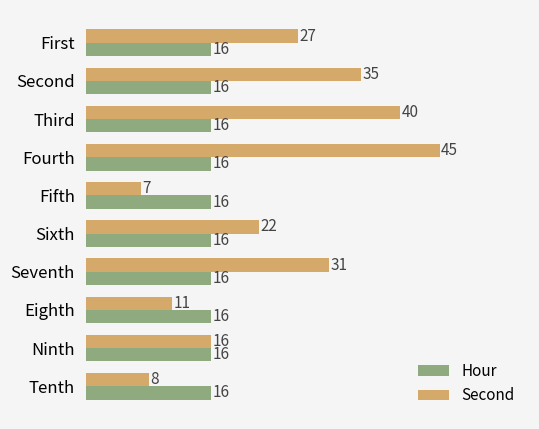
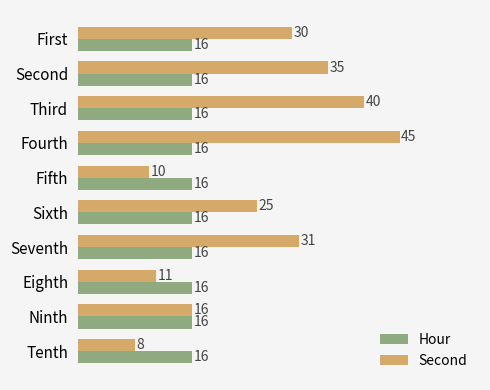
  {
    "Hour": {
      "First": 16,
      "Second": 16,
      "Third": 16,
      "Fourth": 16,
      "Fifth": 16,
      "Sixth": 16,
      "Seventh": 16,
      "Eighth": 16,
      "Ninth": 16,
      "Tenth": 16
    },
    "Second": {
-     "First": 27,
+     "First": 30,
      "Second": 35,
      "Third": 40,
      "Fourth": 45,
-     "Fifth": 7,
-     "Sixth": 22,
+     "Fifth": 10,
+     "Sixth": 25,
      "Seventh": 31,
      "Eighth": 11,
      "Ninth": 16,
      "Tenth": 8
    }
  }
